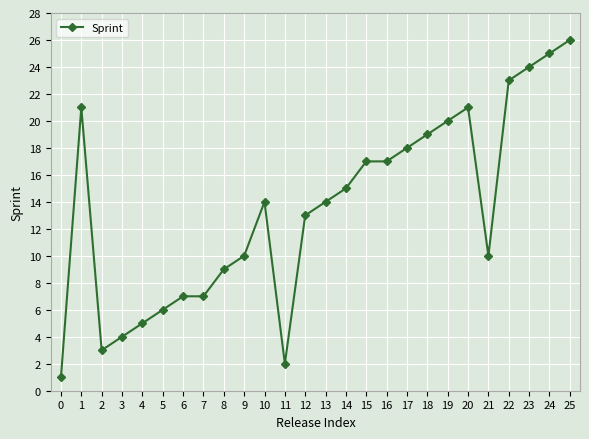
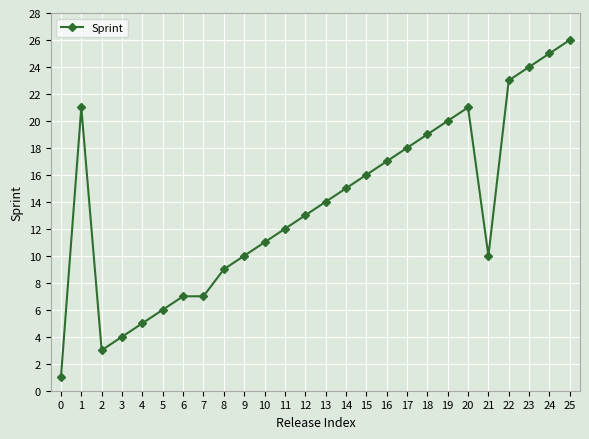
  {
    "0": 1,
    "1": 21,
    "2": 3,
    "3": 4,
    "4": 5,
    "5": 6,
    "6": 7,
    "7": 7,
    "8": 9,
    "9": 10,
-   "10": 14,
-   "11": 2,
+   "10": 11,
+   "11": 12,
    "12": 13,
    "13": 14,
    "14": 15,
-   "15": 17,
+   "15": 16,
    "16": 17,
    "17": 18,
    "18": 19,
    "19": 20,
    "20": 21,
    "21": 10,
    "22": 23,
    "23": 24,
    "24": 25,
    "25": 26
  }
